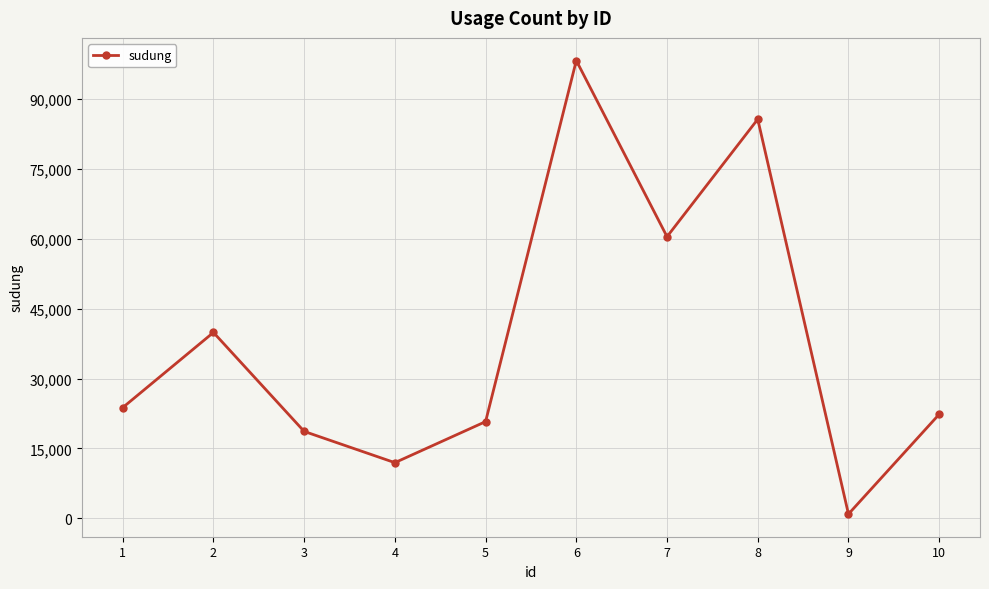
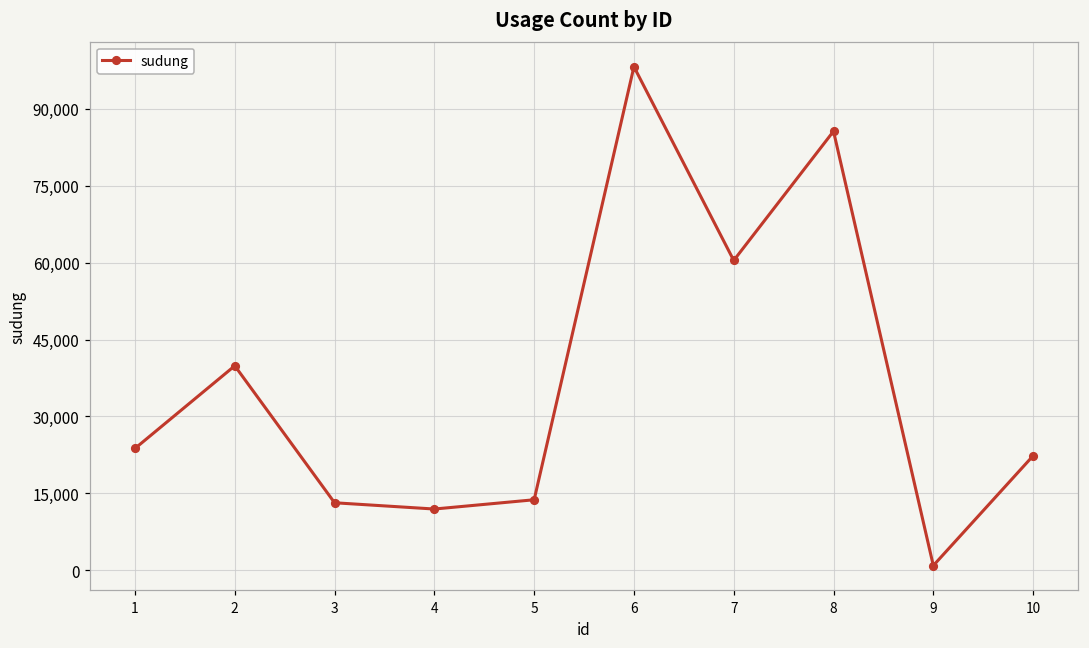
  {
    "1": "24,000",
    "2": "40,000",
-   "3": "19,000",
+   "3": "13,000",
    "4": "12,000",
-   "5": "21,000",
+   "5": "14,000",
    "6": "98,000",
    "7": "60,000",
    "8": "86,000",
    "9": "1,000",
    "10": "22,000"
  }
